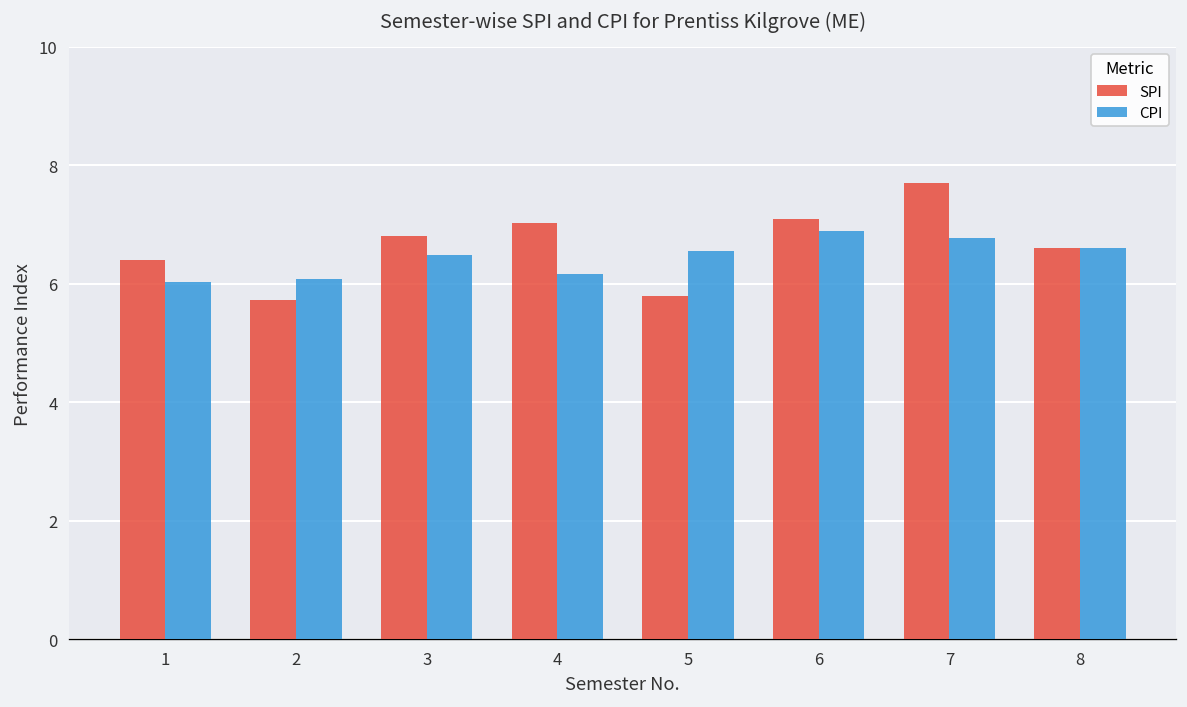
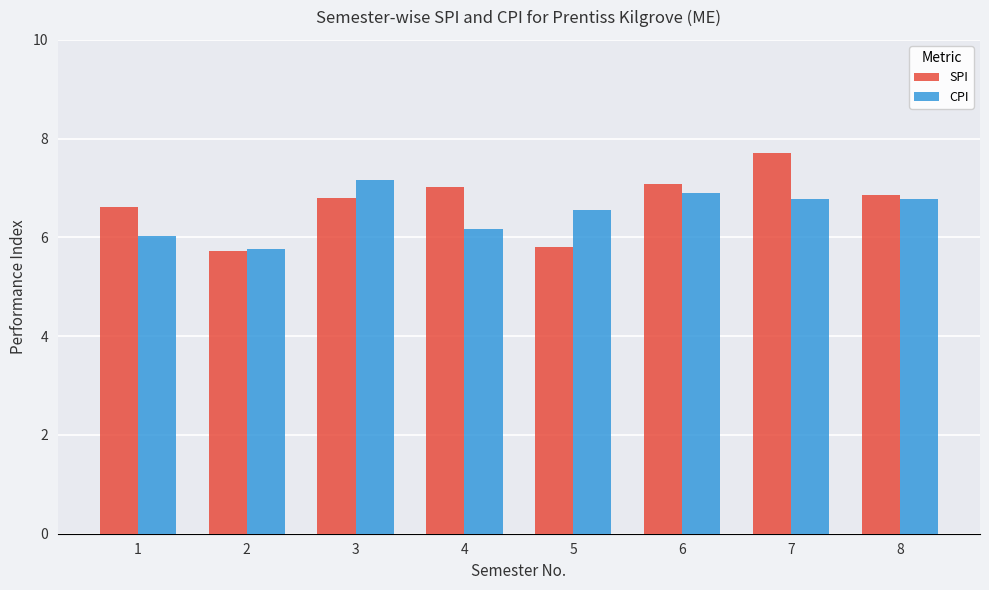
  {
    "SPI": {
-     "1": 6.4,
+     "1": 6.6,
      "2": 5.7,
      "3": 6.8,
      "4": 7.0,
      "5": 5.8,
      "6": 7.1,
      "7": 7.7,
-     "8": 6.6
+     "8": 6.9
    },
    "CPI": {
      "1": 6.0,
-     "2": 6.1,
-     "3": 6.5,
+     "2": 5.8,
+     "3": 7.2,
      "4": 6.2,
      "5": 6.6,
      "6": 6.9,
      "7": 6.8,
-     "8": 6.6
+     "8": 6.8
    }
  }
